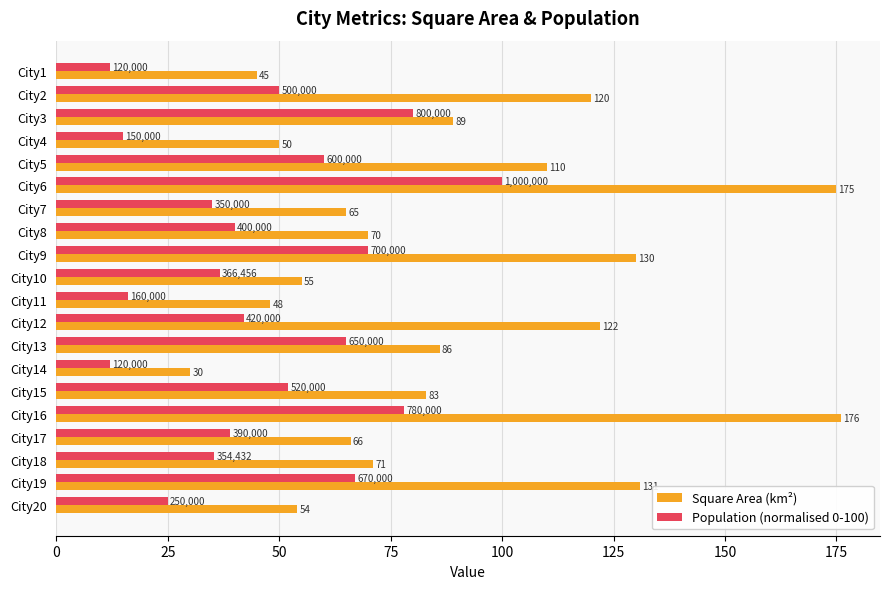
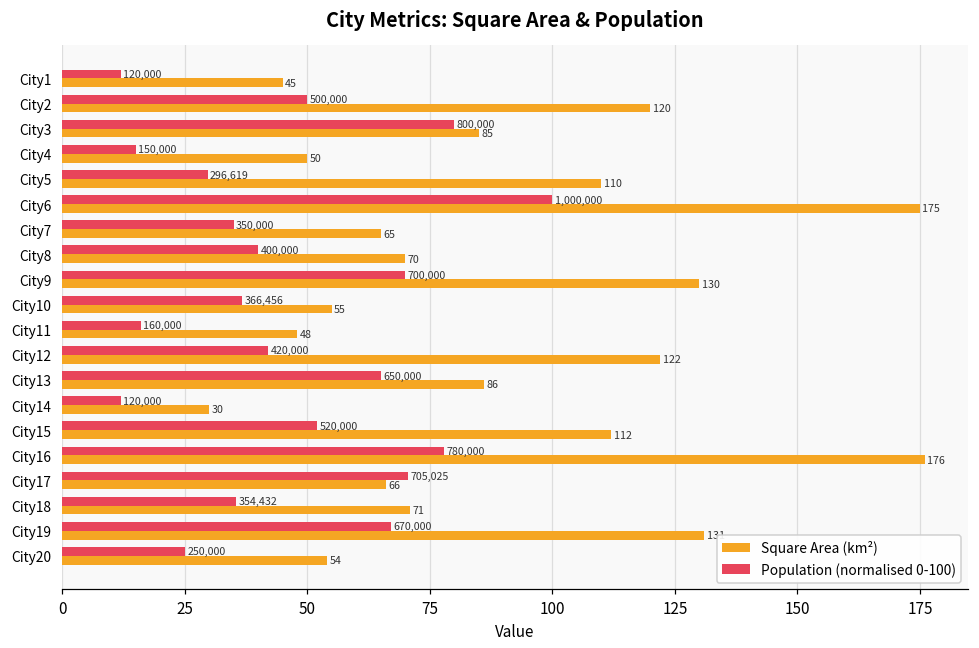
  {
    "Square Area (km²)": {
      "City1": "45",
      "City2": "120",
-     "City3": "89",
+     "City3": "85",
      "City4": "50",
      "City5": "110",
      "City6": "175",
      "City7": "65",
      "City8": "70",
      "City9": "130",
      "City10": "55",
      "City11": "48",
      "City12": "122",
      "City13": "86",
      "City14": "30",
-     "City15": "83",
+     "City15": "112",
      "City16": "176",
      "City17": "66",
      "City18": "71",
      "City20": "54"
    },
    "Population (normalised 0-100)": {
-     "City5": "600,000",
-     "City17": "390,000"
+     "City5": "296,619",
+     "City17": "705,025"
    }
  }
